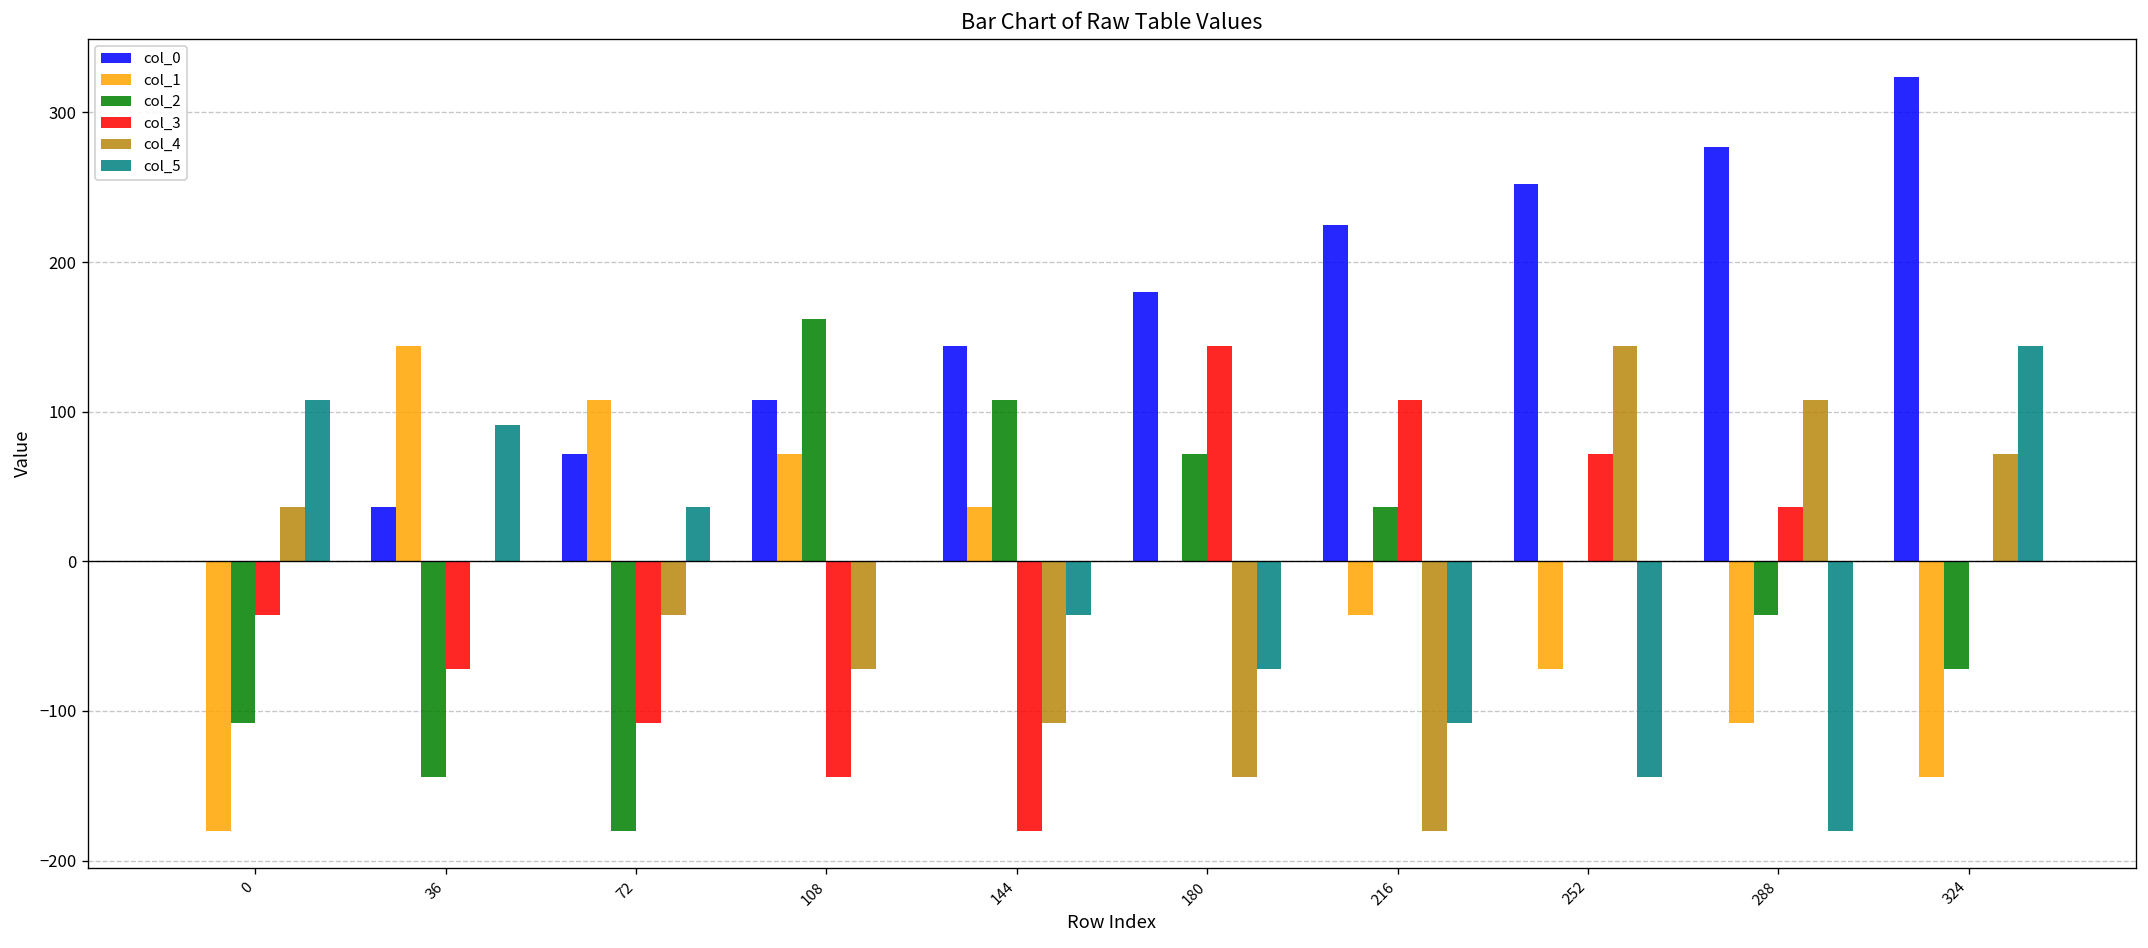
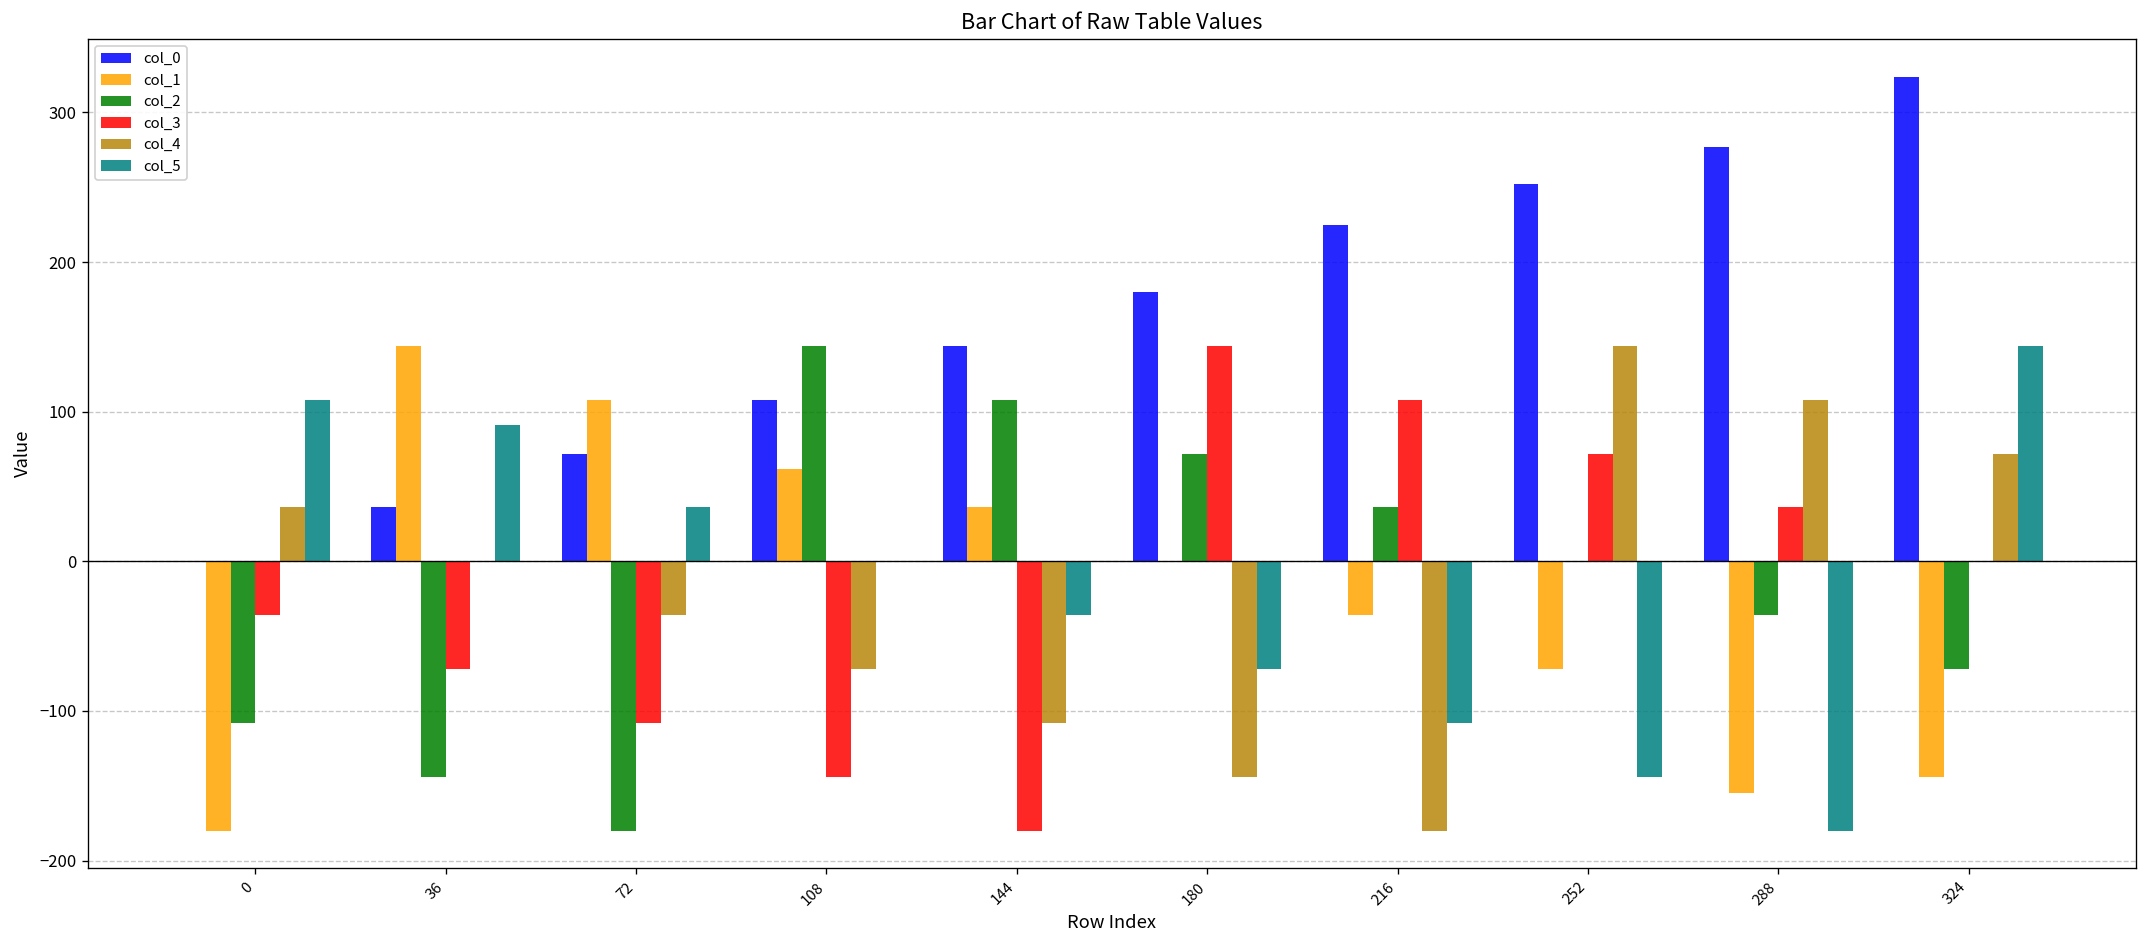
  {
    "col_0": {
      "0": 0,
      "36": 36,
      "72": 72,
      "108": 108,
      "144": 144,
      "180": 180,
      "216": 225,
      "252": 252,
      "288": 277,
      "324": 324
    },
    "col_1": {
      "0": -180,
      "36": 144,
      "72": 108,
-     "108": 72,
+     "108": 62,
      "144": 36,
      "180": 0,
      "216": -36,
      "252": -72,
-     "288": -108,
+     "288": -155,
      "324": -144
    },
    "col_2": {
      "0": -108,
      "36": -144,
      "72": -180,
-     "108": 162,
+     "108": 144,
      "144": 108,
      "180": 72,
      "216": 36,
      "252": 0,
      "288": -36,
      "324": -72
    },
    "col_3": {
      "0": -36,
      "36": -72,
      "72": -108,
      "108": -144,
      "144": -180,
      "180": 144,
      "216": 108,
      "252": 72,
      "288": 36,
      "324": 0
    },
    "col_4": {
      "0": 36,
      "36": 0,
      "72": -36,
      "108": -72,
      "144": -108,
      "180": -144,
      "216": -180,
      "252": 144,
      "288": 108,
      "324": 72
    },
    "col_5": {
      "0": 108,
      "36": 91,
      "72": 36,
      "108": 0,
      "144": -36,
      "180": -72,
      "216": -108,
      "252": -144,
      "288": -180,
      "324": 144
    }
  }
